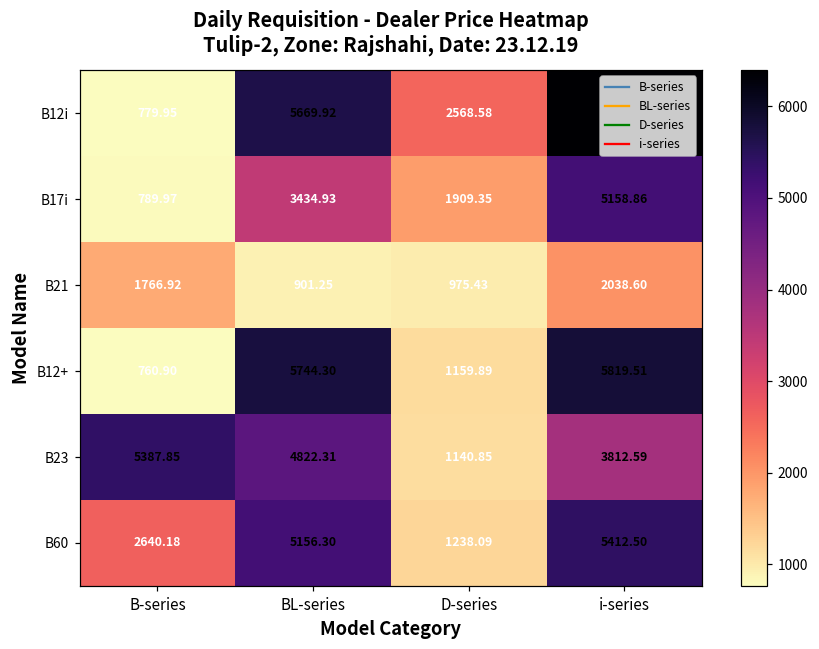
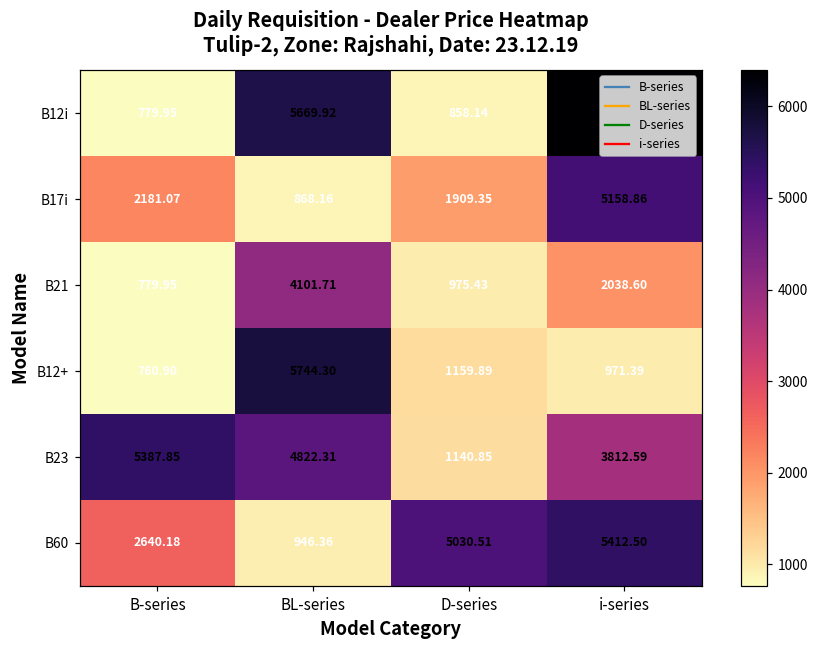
  {
    "B12i": {
      "B-series": 779.95,
      "BL-series": 5669.92,
-     "D-series": 2568.58
+     "D-series": 858.14
    },
    "B17i": {
-     "B-series": 789.97,
-     "BL-series": 3434.93,
+     "B-series": 2181.07,
+     "BL-series": 868.16,
      "D-series": 1909.35,
      "i-series": 5158.86
    },
    "B21": {
-     "B-series": 1766.92,
-     "BL-series": 901.25,
+     "B-series": 779.95,
+     "BL-series": 4101.71,
      "D-series": 975.43,
      "i-series": 2038.60
    },
    "B12+": {
      "B-series": 760.90,
      "BL-series": 5744.30,
      "D-series": 1159.89,
-     "i-series": 5819.51
+     "i-series": 971.39
    },
    "B23": {
      "B-series": 5387.85,
      "BL-series": 4822.31,
      "D-series": 1140.85,
      "i-series": 3812.59
    },
    "B60": {
      "B-series": 2640.18,
-     "BL-series": 5156.30,
-     "D-series": 1238.09,
+     "BL-series": 946.36,
+     "D-series": 5030.51,
      "i-series": 5412.50
    }
  }
